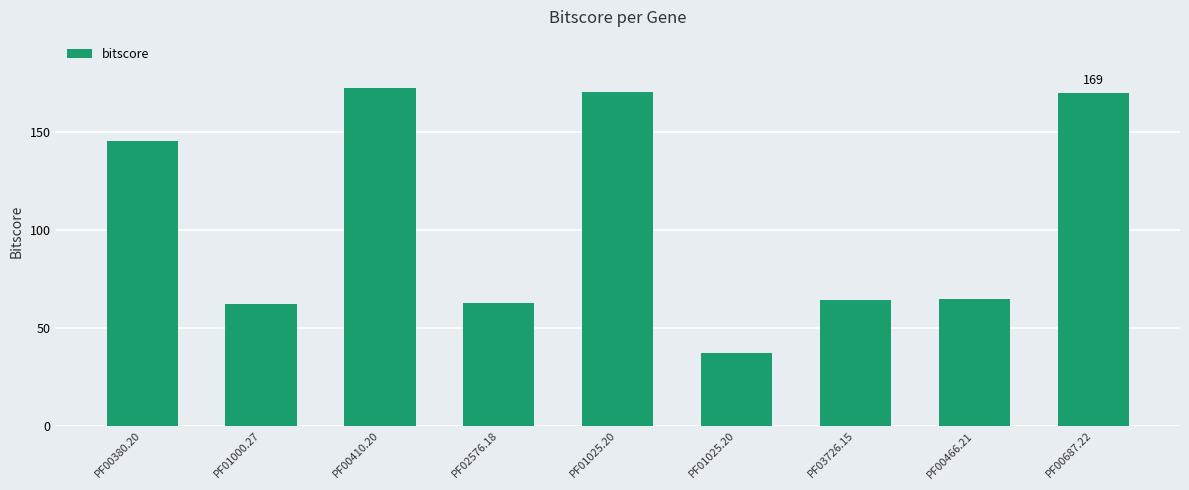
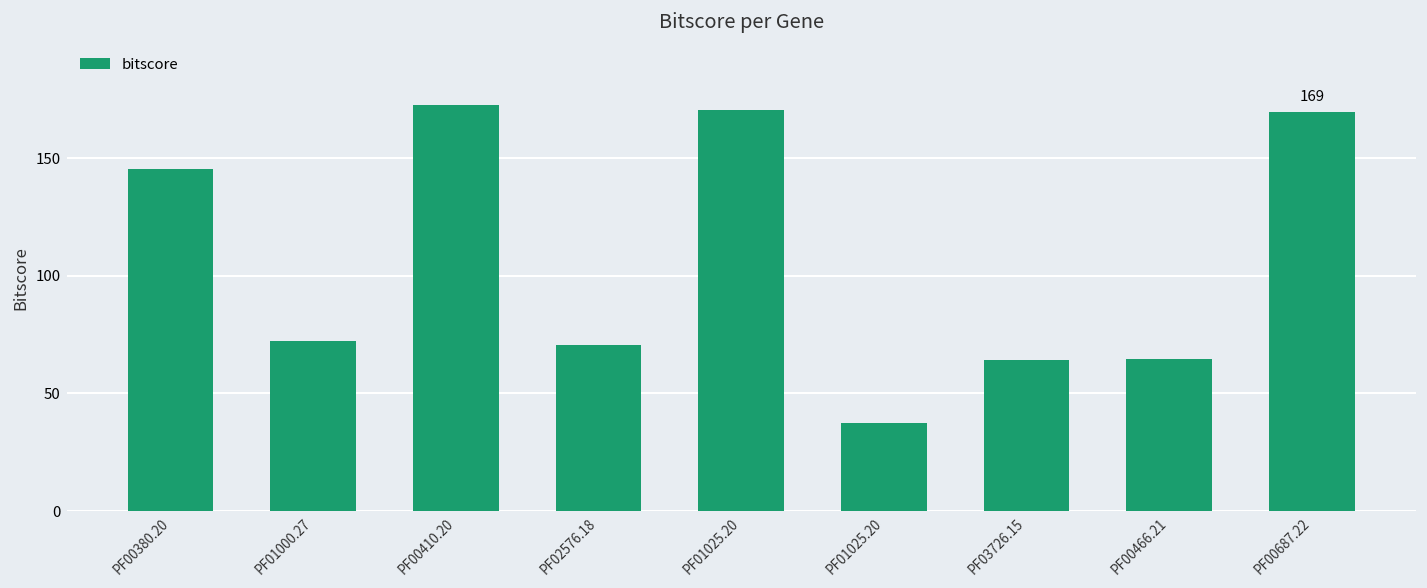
  {
    "PF00380.20": 145,
-   "PF01000.27": 62,
+   "PF01000.27": 72,
    "PF00410.20": 173,
-   "PF02576.18": 63,
+   "PF02576.18": 71,
    "PF03726.15": 64,
    "PF00466.21": 65
  }
